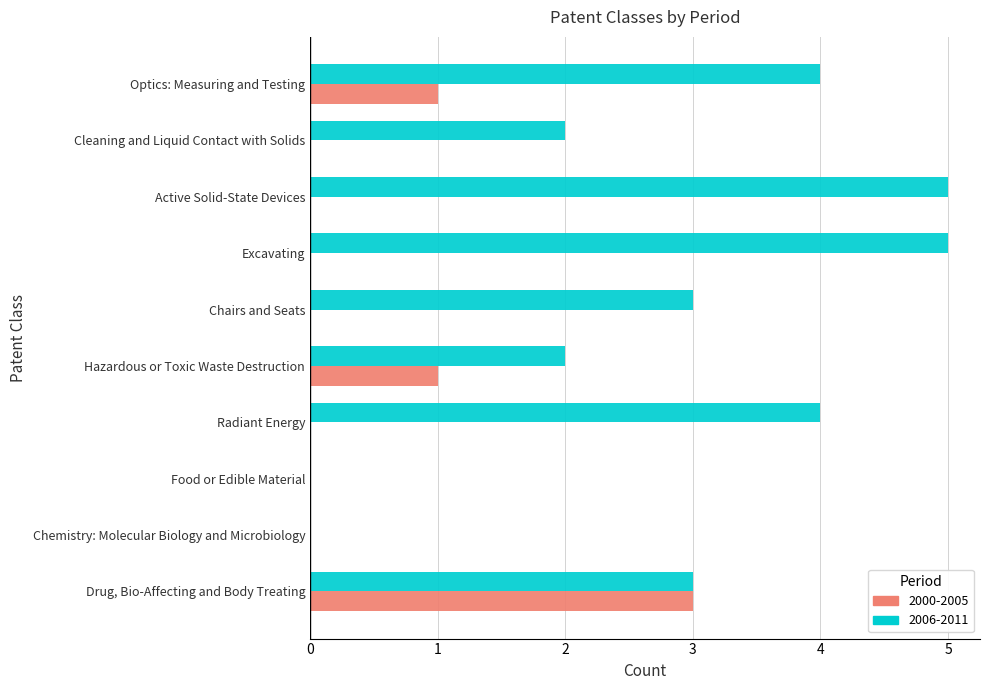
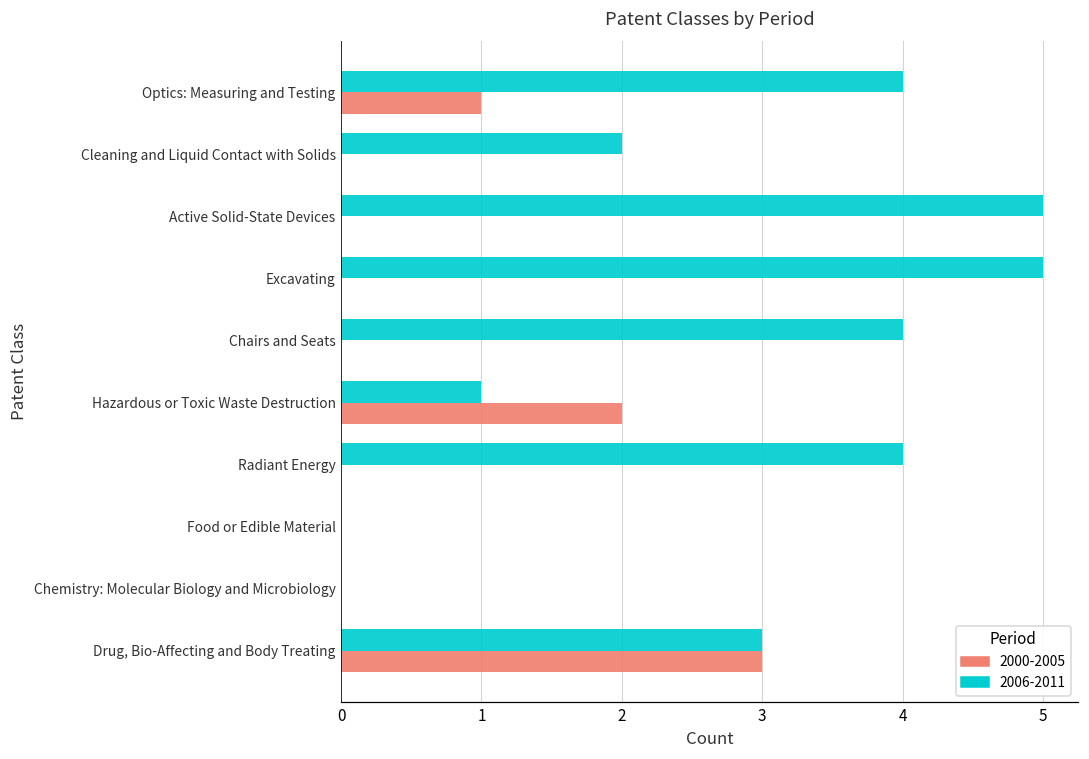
  {
    "2000-2005": {
      "Optics: Measuring and Testing": 1,
      "Cleaning and Liquid Contact with Solids": 0,
      "Active Solid-State Devices": 0,
      "Excavating": 0,
      "Chairs and Seats": 0,
-     "Hazardous or Toxic Waste Destruction": 1,
+     "Hazardous or Toxic Waste Destruction": 2,
      "Radiant Energy": 0,
      "Food or Edible Material": 0,
      "Chemistry: Molecular Biology and Microbiology": 0,
      "Drug, Bio-Affecting and Body Treating": 3
    },
    "2006-2011": {
      "Optics: Measuring and Testing": 4,
      "Cleaning and Liquid Contact with Solids": 2,
      "Active Solid-State Devices": 5,
      "Excavating": 5,
-     "Chairs and Seats": 3,
-     "Hazardous or Toxic Waste Destruction": 2,
+     "Chairs and Seats": 4,
+     "Hazardous or Toxic Waste Destruction": 1,
      "Radiant Energy": 4,
      "Food or Edible Material": 0,
      "Chemistry: Molecular Biology and Microbiology": 0,
      "Drug, Bio-Affecting and Body Treating": 3
    }
  }
